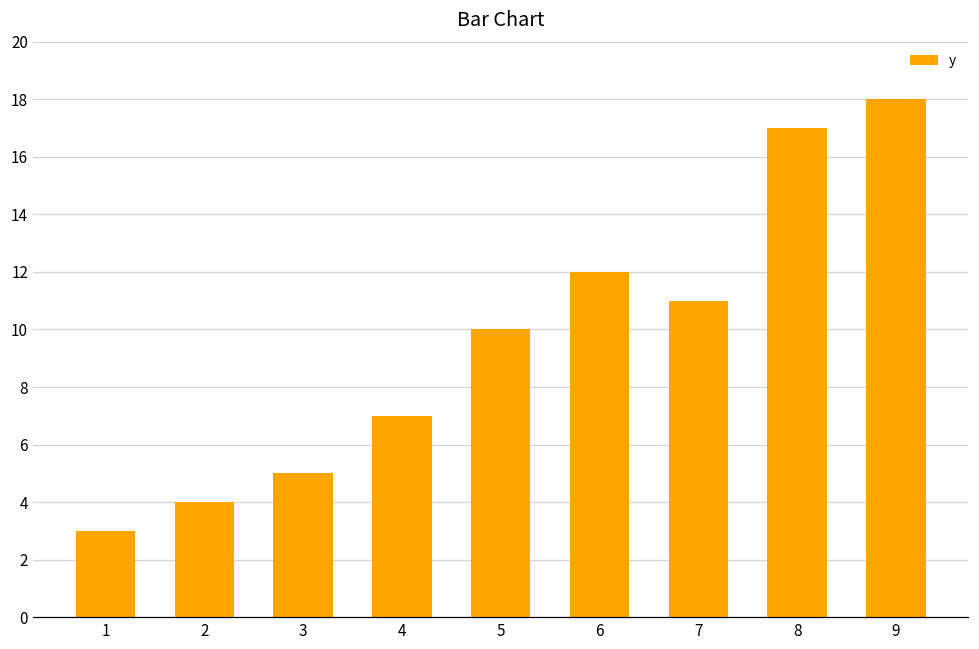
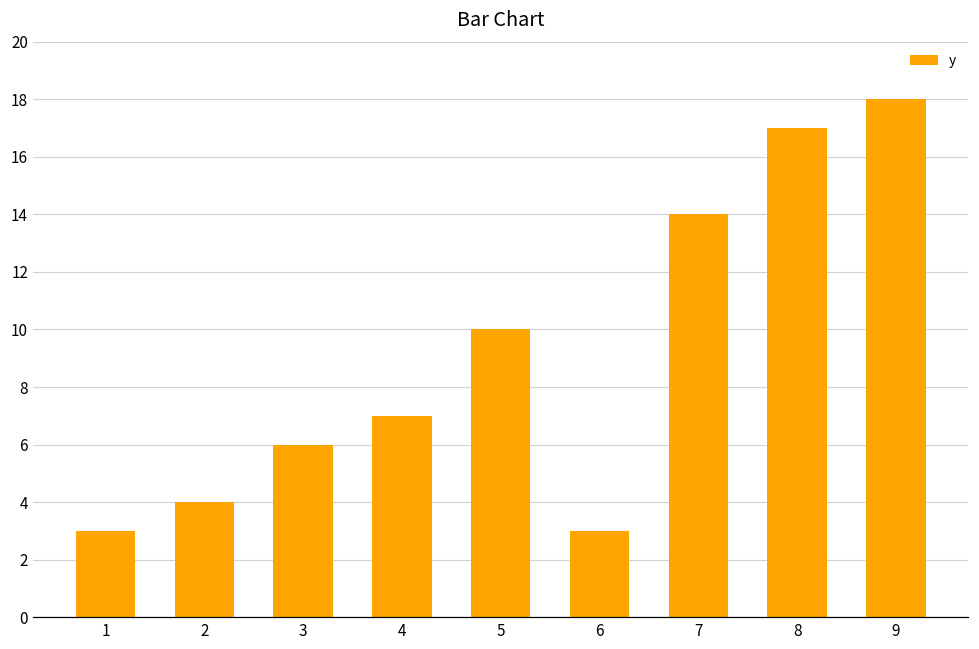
  {
    "1": 3,
    "2": 4,
-   "3": 5,
+   "3": 6,
    "4": 7,
    "5": 10,
-   "6": 12,
-   "7": 11,
+   "6": 3,
+   "7": 14,
    "8": 17,
    "9": 18
  }
